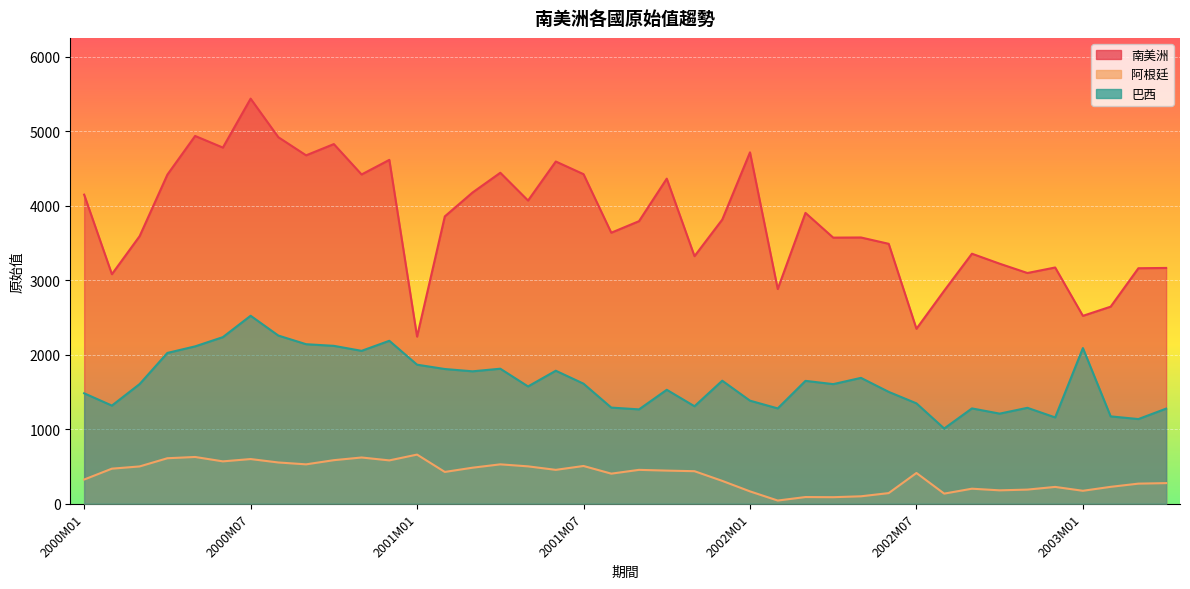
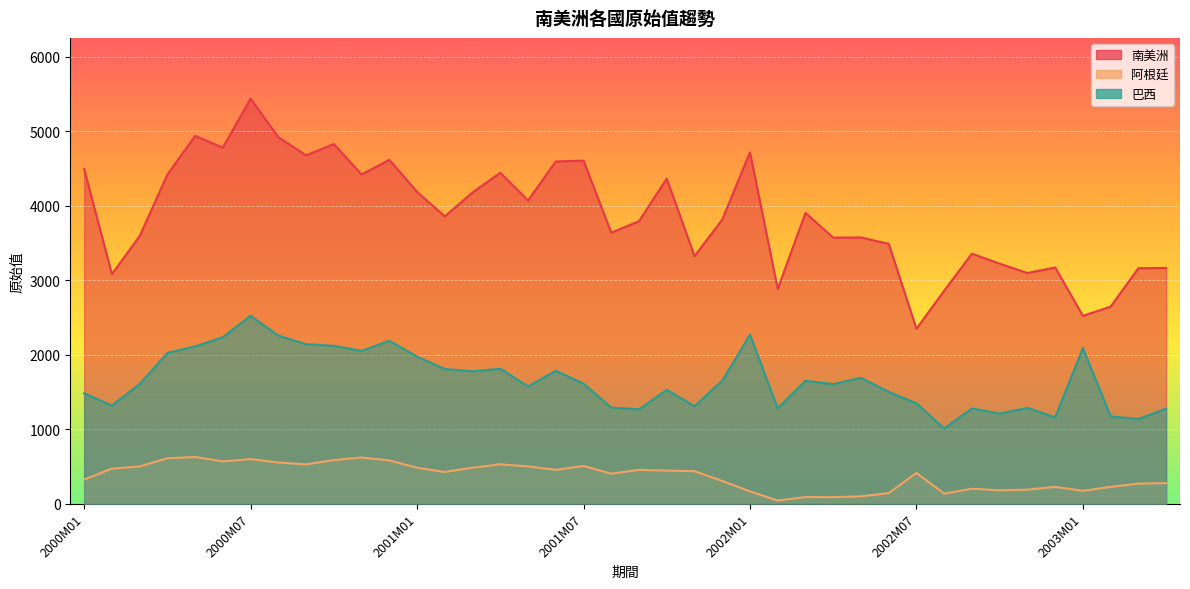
  {
    "南美洲": {
-     "2000M01": 4100,
+     "2000M01": 4500,
      "2000M07": 5400,
-     "2001M01": 2200,
-     "2001M07": 4400,
+     "2001M01": 4200,
+     "2001M07": 4600,
      "2002M01": 4700,
      "2002M07": 2300,
      "2003M01": 2500
    },
    "阿根廷": {
      "2000M01": 300,
      "2000M07": 600,
-     "2001M01": 700,
+     "2001M01": 500,
      "2001M07": 500,
      "2002M01": 200,
      "2002M07": 400,
      "2003M01": 200
    },
    "巴西": {
      "2000M01": 1500,
      "2000M07": 2500,
-     "2001M01": 1900,
+     "2001M01": 2000,
      "2001M07": 1600,
-     "2002M01": 1400,
+     "2002M01": 2300,
      "2002M07": 1300,
      "2003M01": 2100
    }
  }
